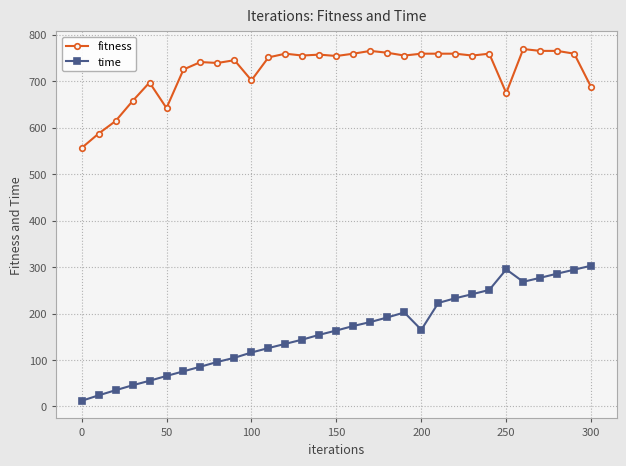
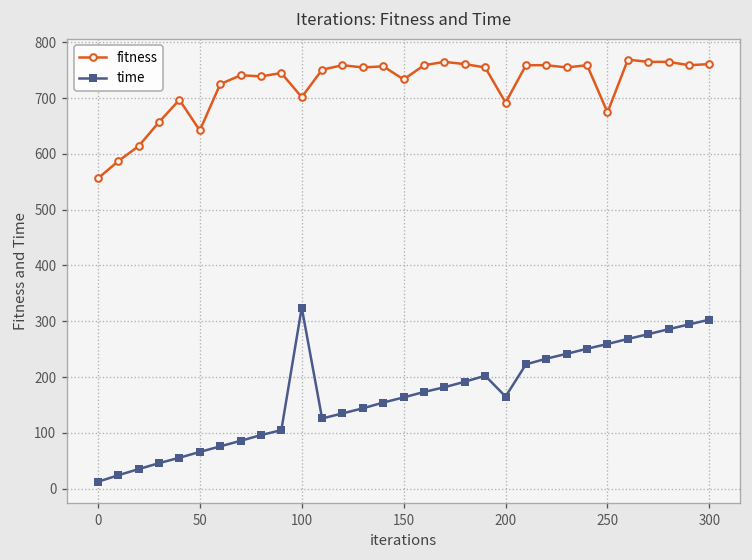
  {
    "fitness": {
      "0": 560,
      "50": 640,
      "100": 700,
-     "150": 750,
-     "200": 760,
+     "150": 730,
+     "200": 690,
      "250": 670,
-     "300": 690
+     "300": 760
    },
    "time": {
      "0": 10,
      "50": 70,
-     "100": 120,
+     "100": 320,
      "150": 160,
      "200": 170,
-     "250": 290,
+     "250": 260,
      "300": 300
    }
  }
